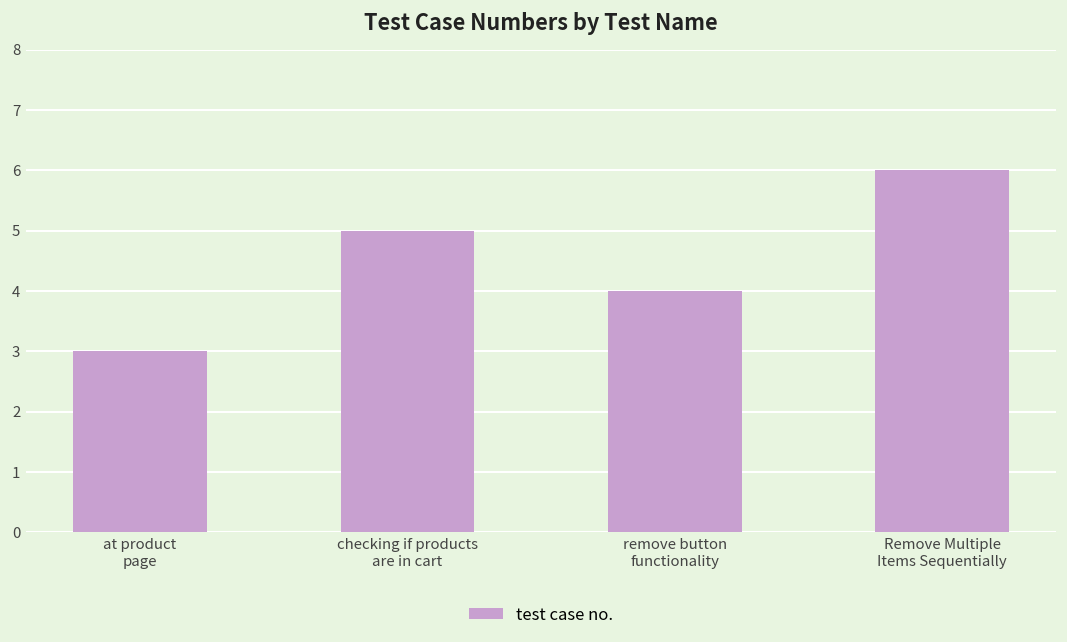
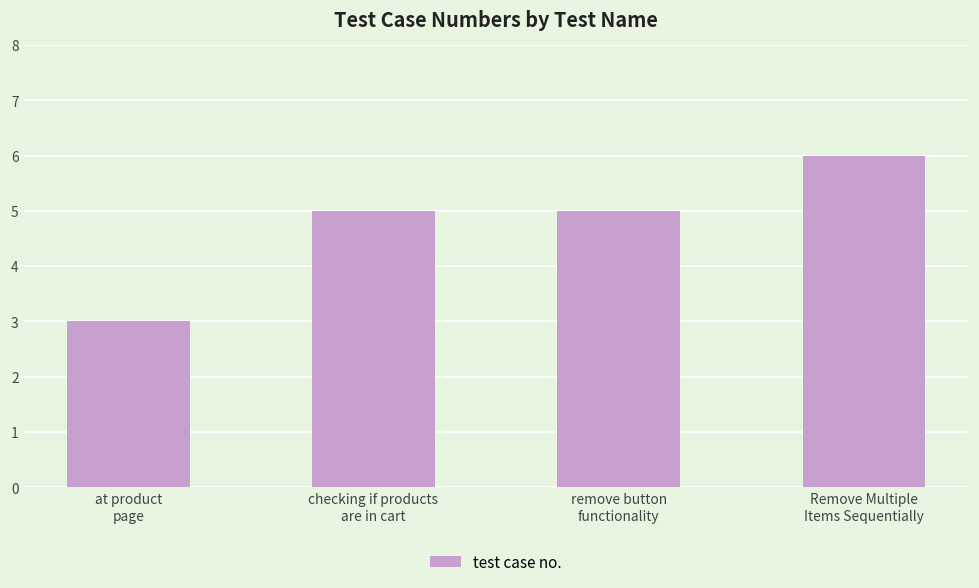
  {
    "at product page": 3,
    "checking if products are in cart": 5,
-   "remove button functionality": 4,
+   "remove button functionality": 5,
    "Remove Multiple Items Sequentially": 6
  }
